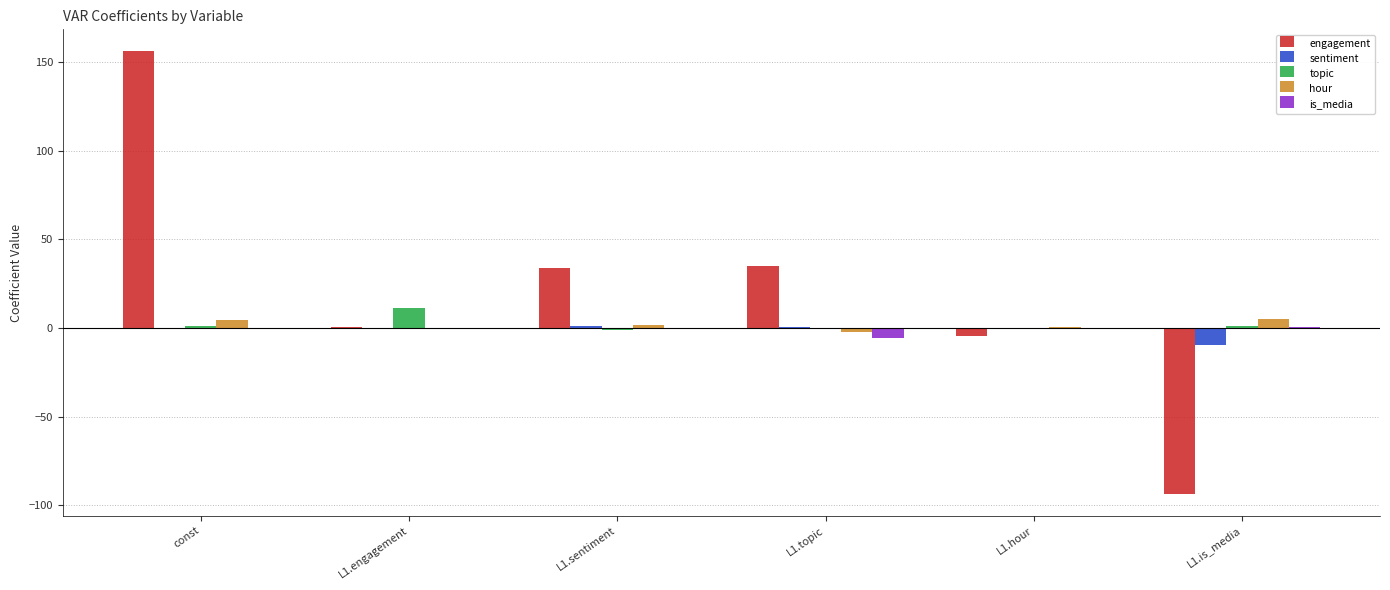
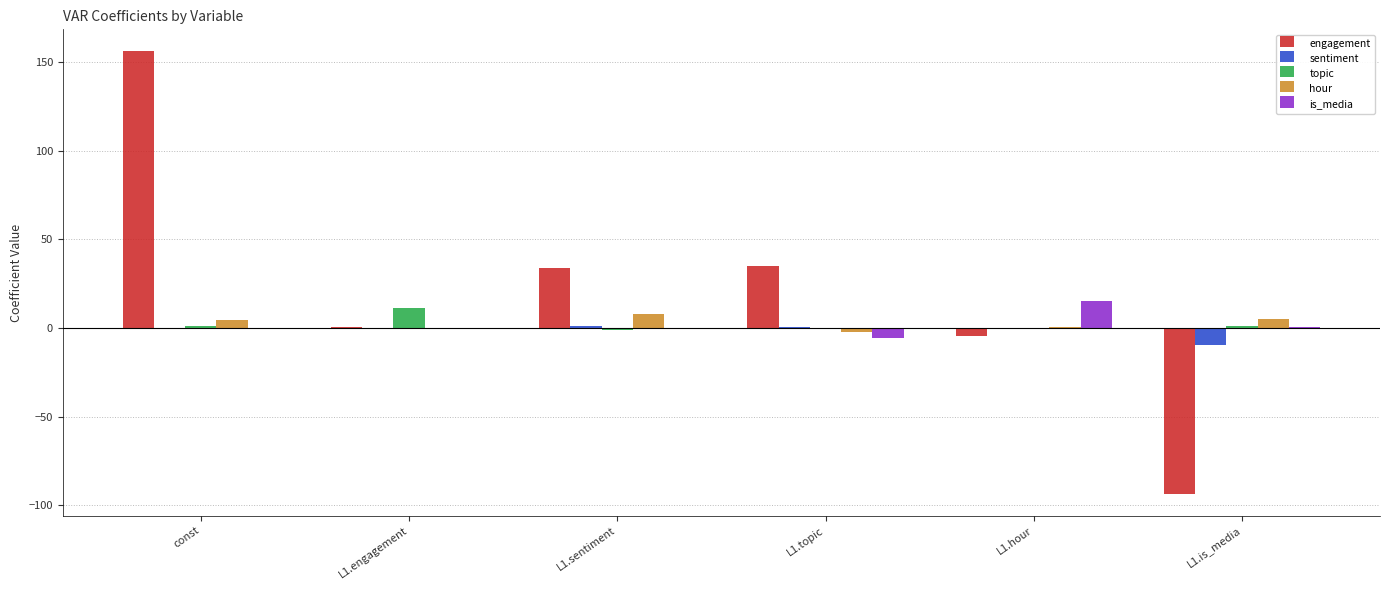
  {
    "engagement": {
      "const": 156,
      "L1.sentiment": 34,
      "L1.topic": 35,
      "L1.hour": -5,
      "L1.is_media": -93
    },
    "sentiment": {
      "L1.is_media": -10
    },
    "topic": {
      "L1.engagement": 11
    },
    "hour": {
      "const": 5,
-     "L1.sentiment": 2,
+     "L1.sentiment": 8,
      "L1.topic": -3,
      "L1.is_media": 5
    },
    "is_media": {
      "L1.topic": -6,
-     "L1.hour": 0
+     "L1.hour": 15
    }
  }
